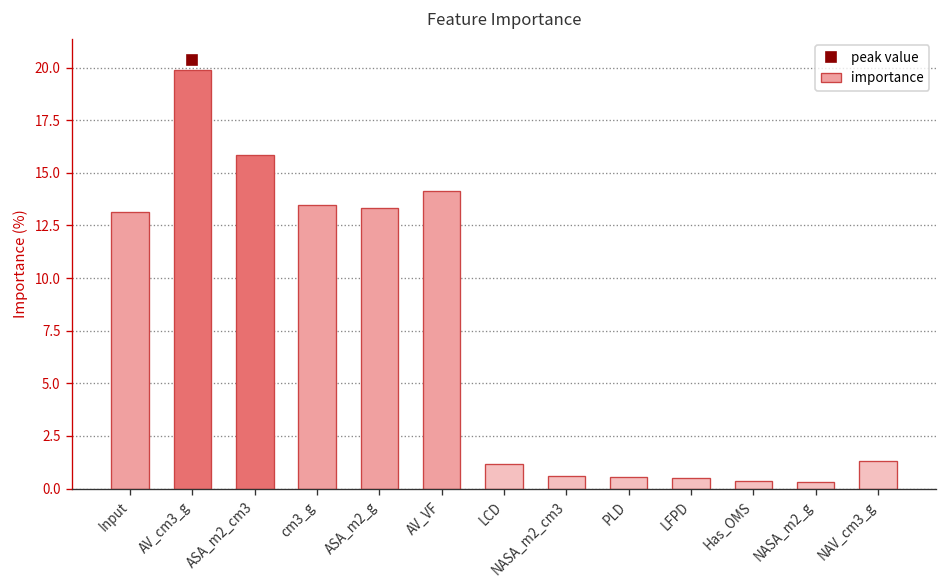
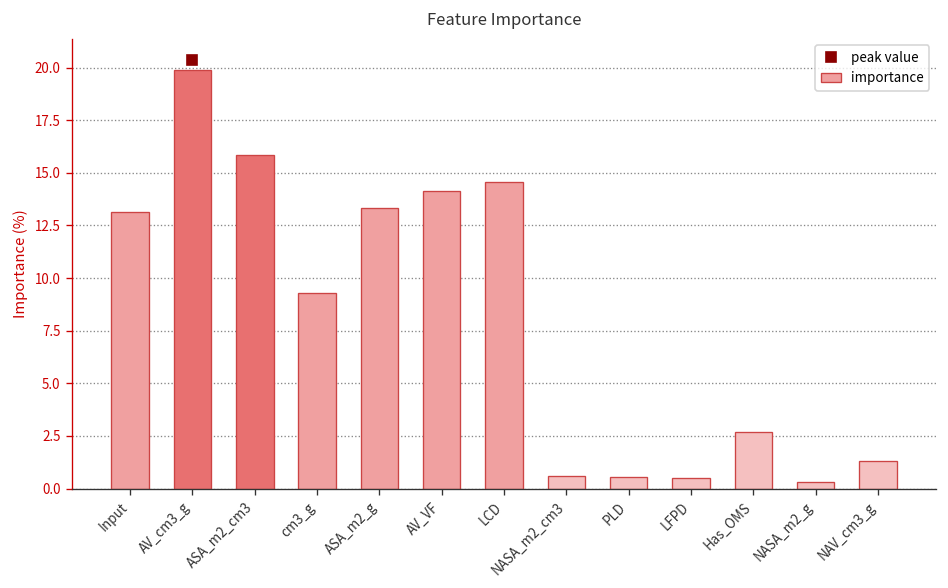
  {
    "importance": {
      "Input": 13.1,
      "AV_cm3_g": 19.9,
      "ASA_m2_cm3": 15.8,
-     "cm3_g": 13.5,
+     "cm3_g": 9.3,
      "ASA_m2_g": 13.3,
      "AV_VF": 14.1,
-     "LCD": 1.2,
+     "LCD": 14.6,
      "NASA_m2_cm3": 0.6,
      "PLD": 0.6,
      "LFPD": 0.5,
-     "Has_OMS": 0.4,
+     "Has_OMS": 2.7,
      "NASA_m2_g": 0.3,
      "NAV_cm3_g": 1.3
    },
    "peak value": {
      "AV_cm3_g": 20.4
    }
  }
